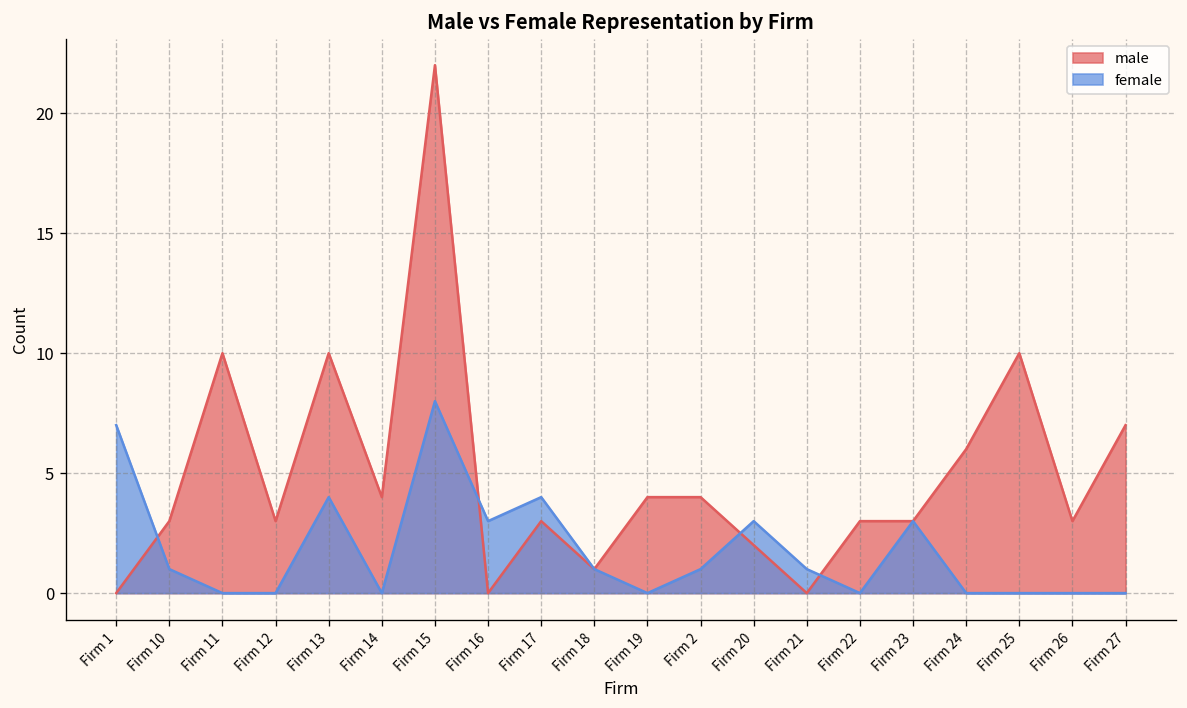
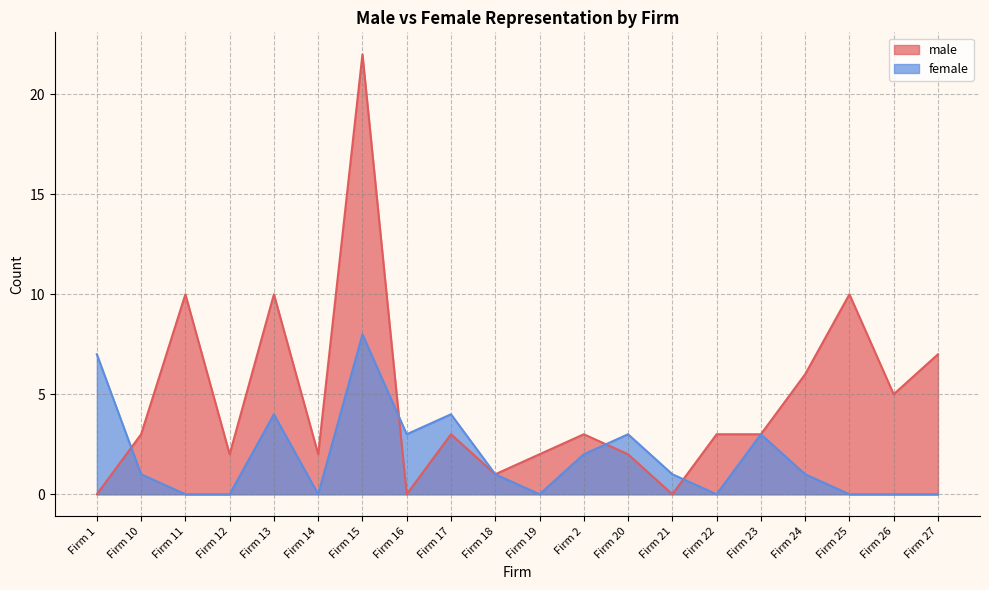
  {
    "male": {
      "Firm 1": 0,
      "Firm 10": 3,
      "Firm 11": 10,
-     "Firm 12": 3,
+     "Firm 12": 2,
      "Firm 13": 10,
-     "Firm 14": 4,
+     "Firm 14": 2,
      "Firm 15": 22,
      "Firm 16": 0,
      "Firm 17": 3,
-     "Firm 19": 4,
-     "Firm 2": 4,
+     "Firm 19": 2,
+     "Firm 2": 3,
      "Firm 20": 2,
      "Firm 21": 0,
      "Firm 22": 3,
      "Firm 24": 6,
      "Firm 25": 10,
-     "Firm 26": 3,
+     "Firm 26": 5,
      "Firm 27": 7
    },
    "female": {
      "Firm 1": 7,
      "Firm 10": 1,
      "Firm 11": 0,
      "Firm 12": 0,
      "Firm 13": 4,
      "Firm 14": 0,
      "Firm 15": 8,
      "Firm 16": 3,
      "Firm 17": 4,
      "Firm 19": 0,
-     "Firm 2": 1,
+     "Firm 2": 2,
      "Firm 20": 3,
      "Firm 21": 1,
      "Firm 22": 0,
-     "Firm 24": 0,
+     "Firm 24": 1,
      "Firm 25": 0,
      "Firm 26": 0,
      "Firm 27": 0
    }
  }
